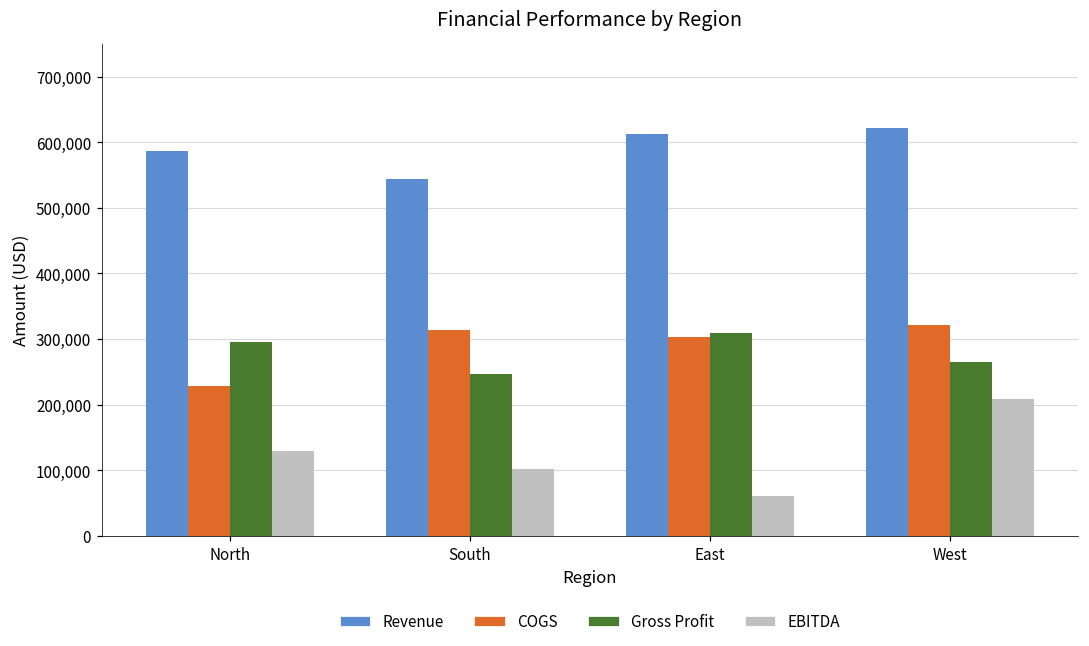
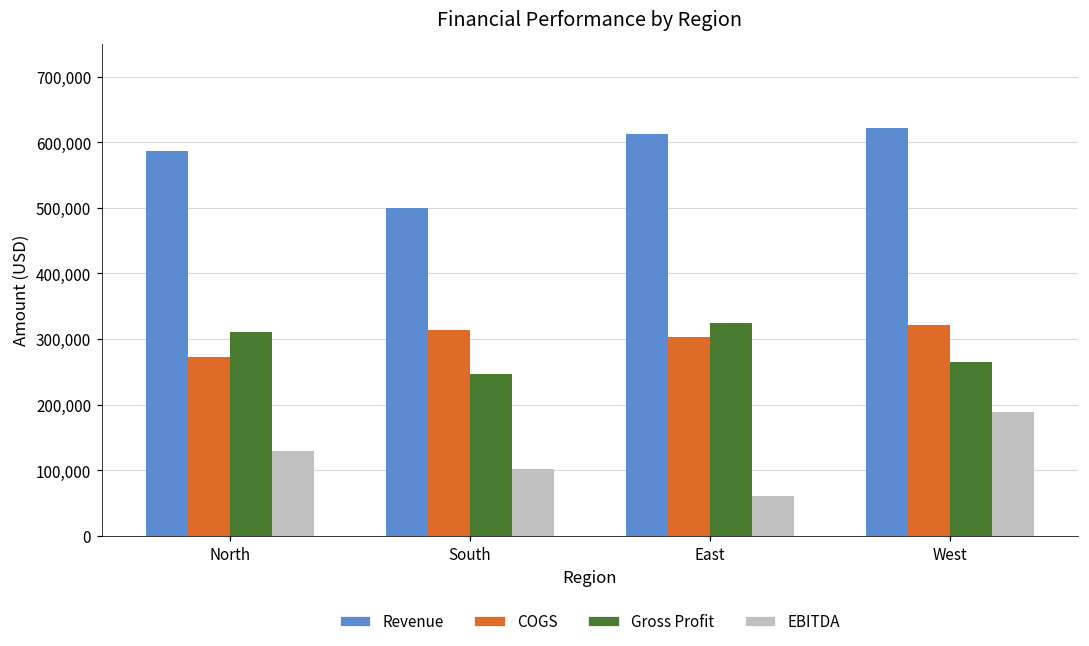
  {
    "Revenue": {
      "North": "590,000",
-     "South": "540,000",
+     "South": "500,000",
      "East": "610,000",
      "West": "620,000"
    },
    "COGS": {
-     "North": "230,000",
+     "North": "270,000",
      "South": "310,000",
      "East": "300,000",
      "West": "320,000"
    },
    "Gross Profit": {
-     "North": "300,000",
+     "North": "310,000",
      "South": "250,000",
-     "East": "310,000",
+     "East": "320,000",
      "West": "260,000"
    },
    "EBITDA": {
      "North": "130,000",
      "South": "100,000",
      "East": "60,000",
-     "West": "210,000"
+     "West": "190,000"
    }
  }
